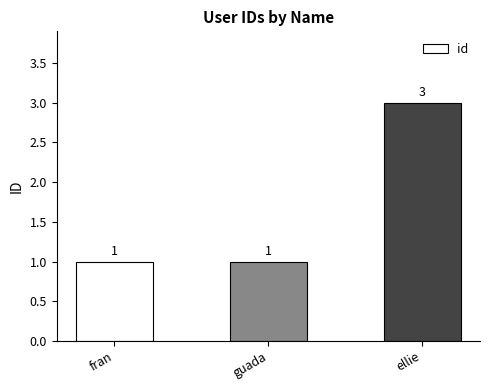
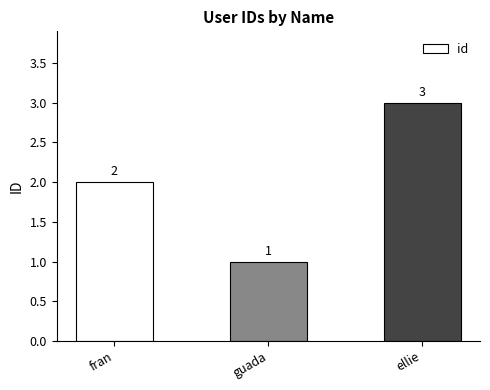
  {
-   "fran": 1,
+   "fran": 2,
    "guada": 1,
    "ellie": 3
  }
